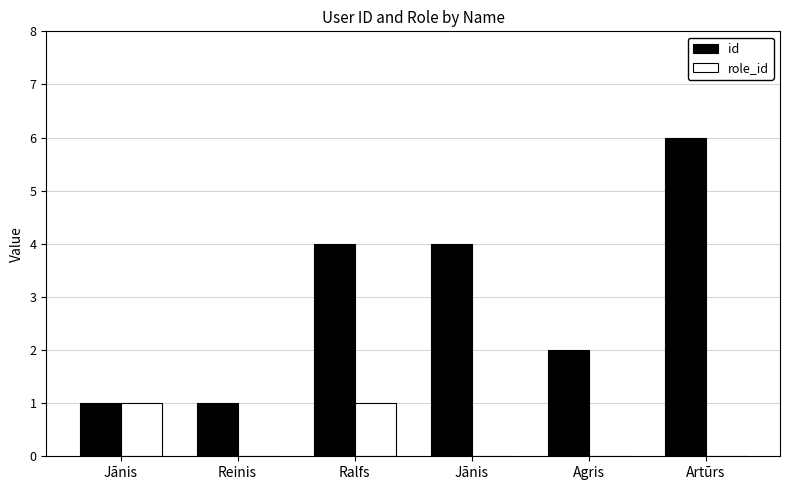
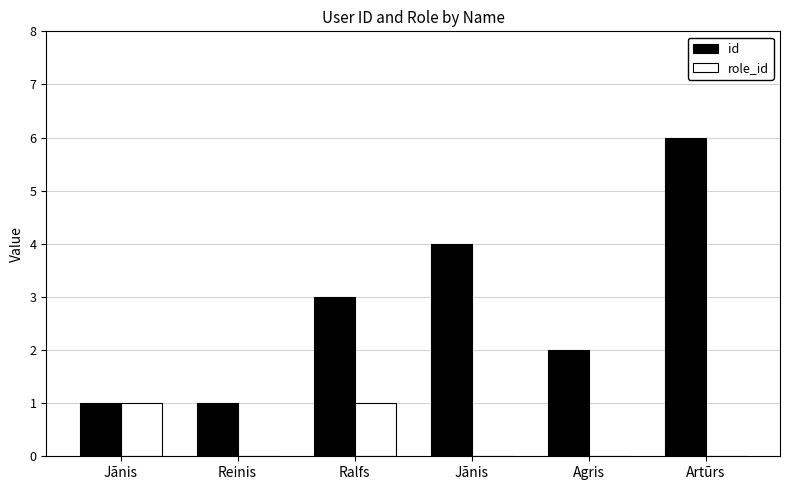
  {
    "id": {
      "Reinis": 1,
-     "Ralfs": 4,
+     "Ralfs": 3,
      "Agris": 2,
      "Artūrs": 6
    },
    "role_id": {
      "Reinis": 0,
      "Ralfs": 1,
      "Agris": 0,
      "Artūrs": 0
    }
  }
